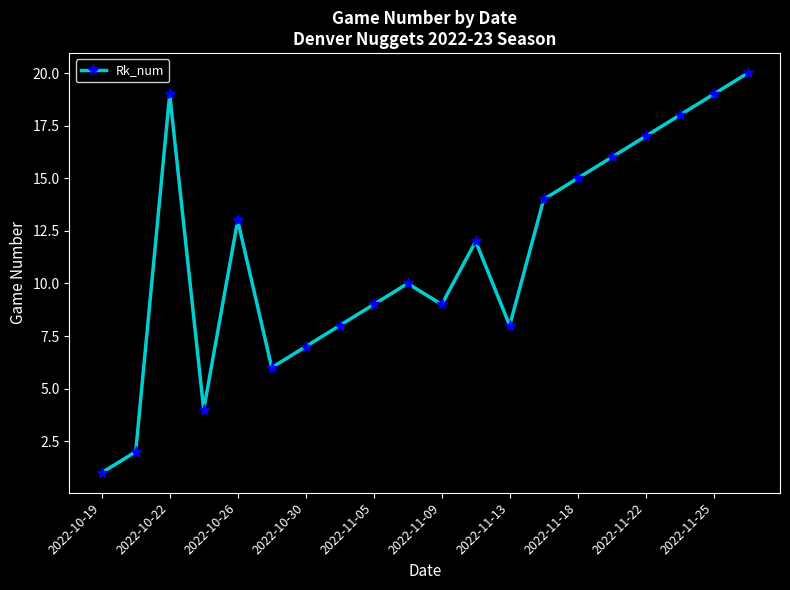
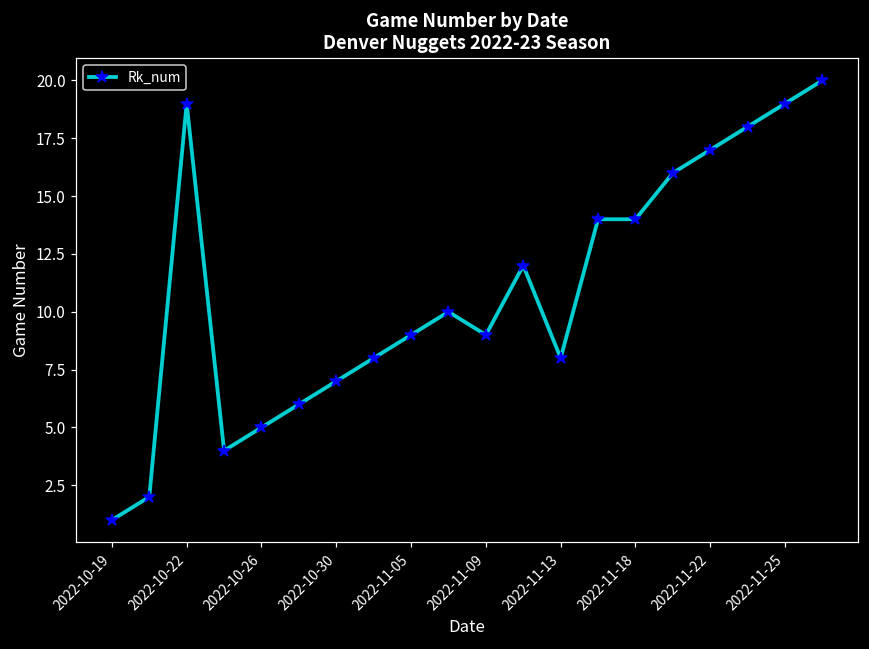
  {
    "2022-10-19": 1,
    "2022-10-22": 19,
-   "2022-10-26": 13,
+   "2022-10-26": 5,
    "2022-10-30": 7,
    "2022-11-05": 9,
    "2022-11-09": 9,
    "2022-11-13": 8,
-   "2022-11-18": 15,
+   "2022-11-18": 14,
    "2022-11-22": 17,
    "2022-11-25": 19
  }
